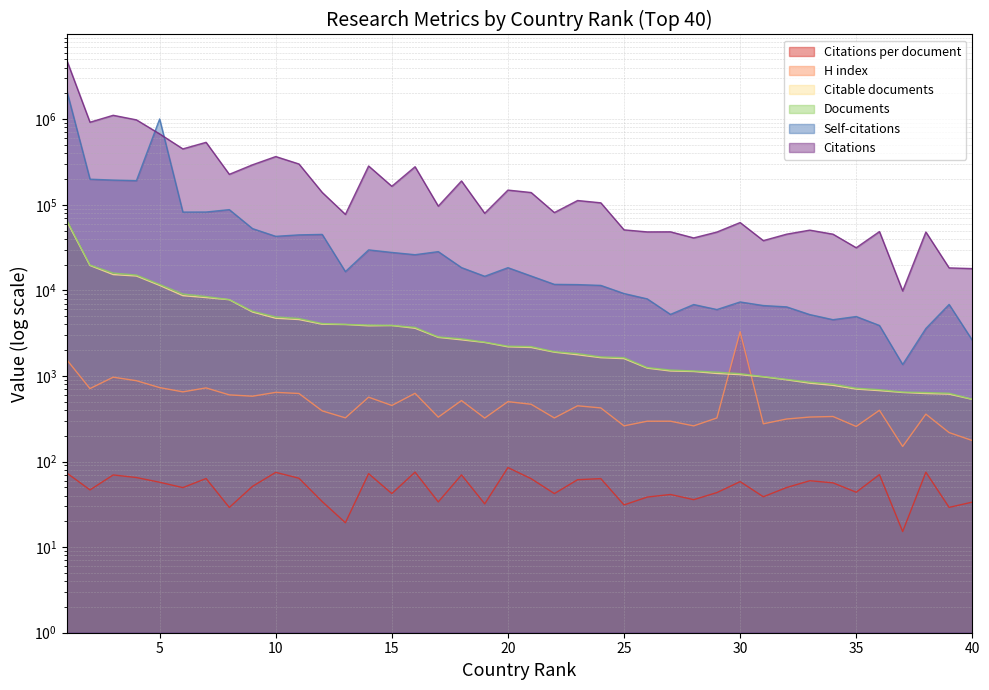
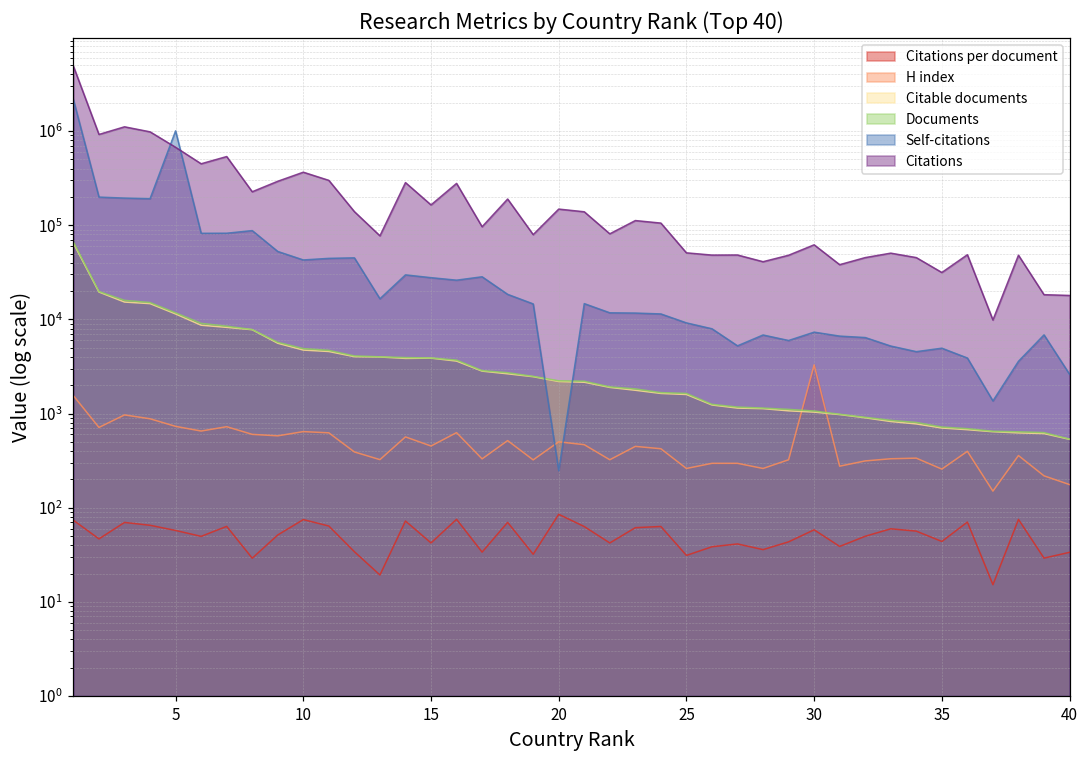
  {
    "Citations per document": {
      "5": 60,
      "10": 70,
      "15": 40,
      "20": 90,
      "25": 31,
      "30": 60,
      "35": 40,
      "40": 34
    },
    "H index": {
      "5": 700,
      "10": 600,
      "15": 500,
      "20": 500,
      "25": 260,
      "30": 3300,
      "35": 260,
      "40": 180
    },
    "Self-citations": {
      "5": 1000000,
      "10": 40000,
      "15": 28000,
-     "20": 18000,
+     "20": 250,
      "25": 9000,
      "30": 7000,
      "35": 5000,
      "40": 2600
    },
    "Citations": {
      "5": 700000,
      "10": 370000,
      "15": 160000,
      "20": 150000,
      "25": 50000,
      "30": 60000,
      "35": 31000,
      "40": 18000
    }
  }
